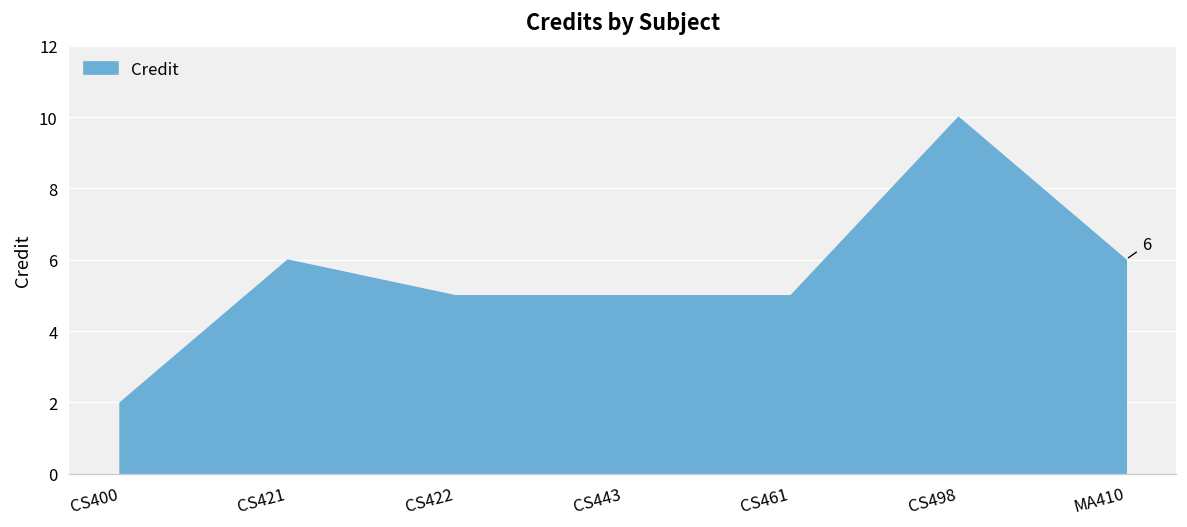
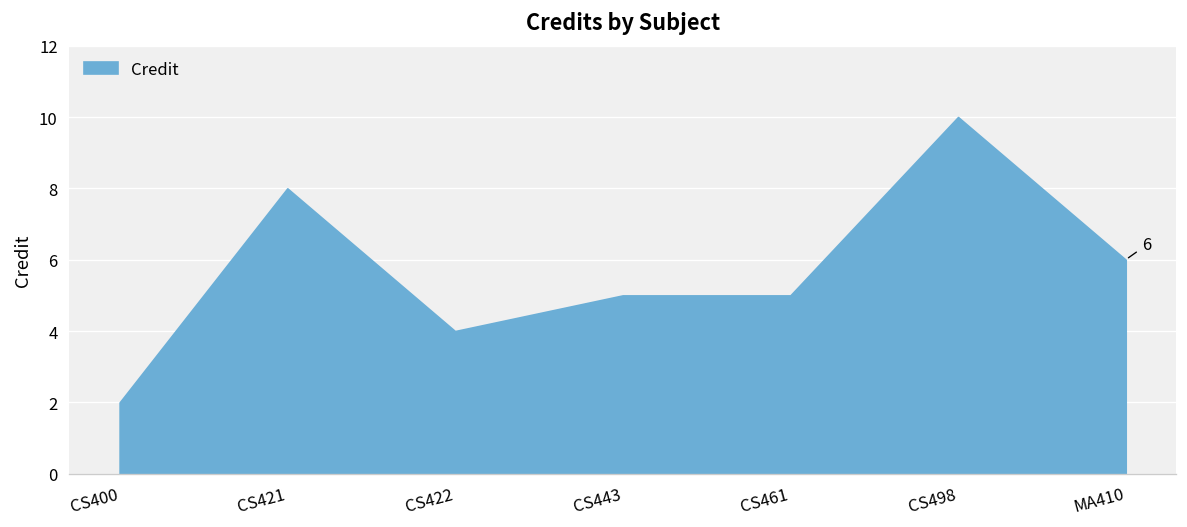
  {
    "CS400": 2,
-   "CS421": 6,
-   "CS422": 5,
+   "CS421": 8,
+   "CS422": 4,
    "CS443": 5,
    "CS461": 5,
    "CS498": 10
  }
